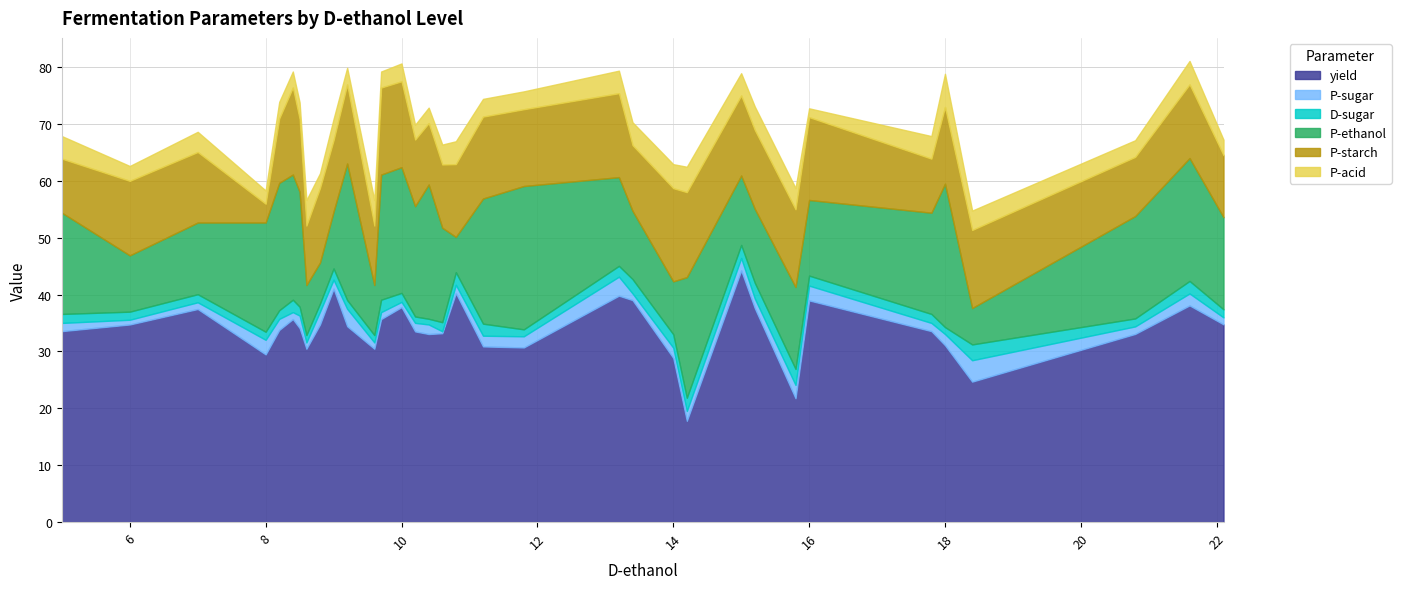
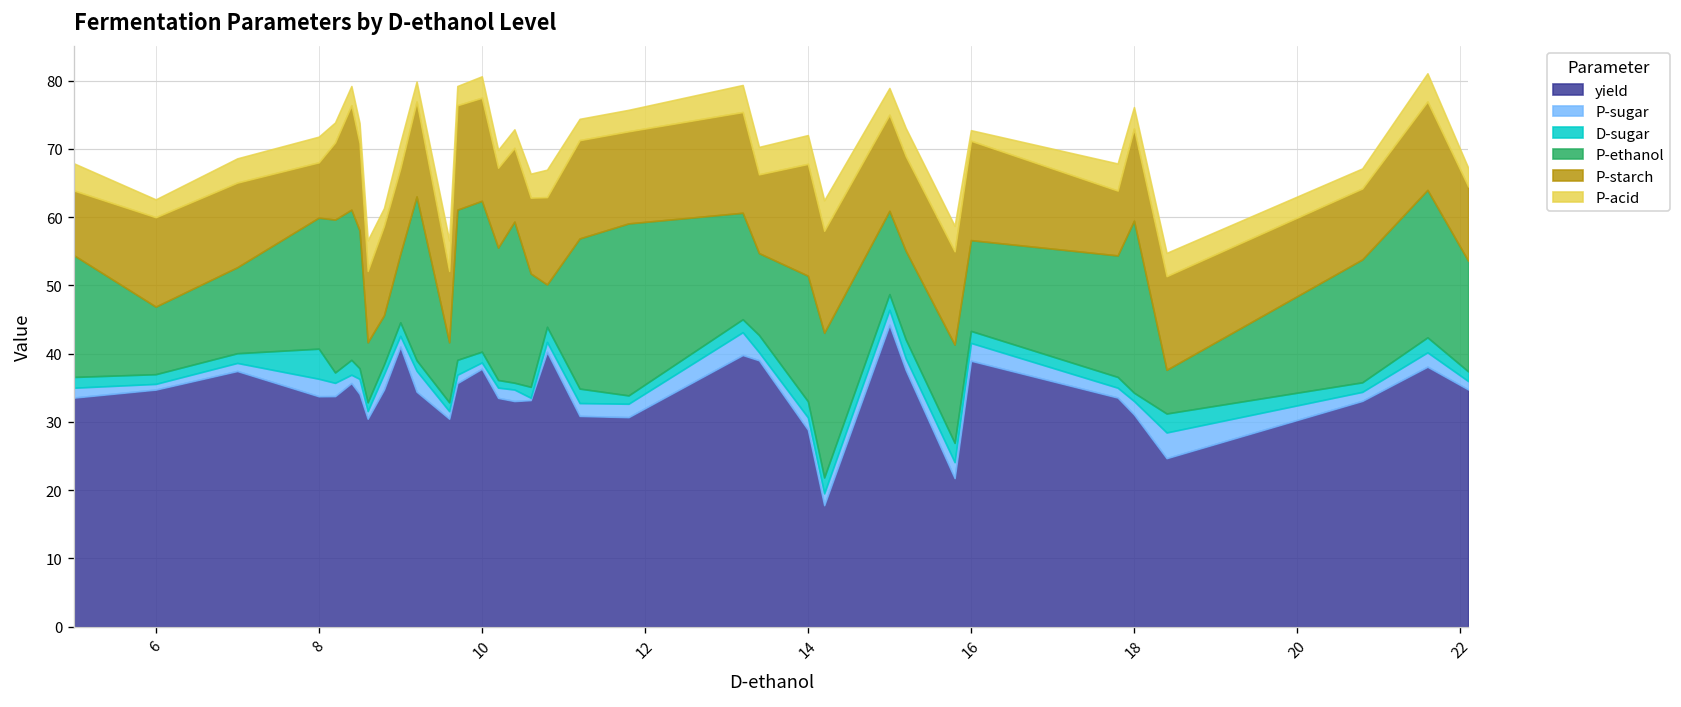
  {
    "yield": {
      "6": 35,
-     "8": 29,
+     "8": 34,
      "10": 38,
      "14": 29,
      "16": 39,
      "18": 31
    },
    "P-sugar": {
      "6": 1,
      "8": 3,
      "10": 1,
      "14": 2,
      "16": 3,
      "18": 2
    },
    "D-sugar": {
      "6": 1,
-     "8": 1,
+     "8": 4,
      "10": 2,
      "14": 2,
      "16": 2,
      "18": 1
    },
    "P-ethanol": {
      "6": 10,
      "8": 19,
      "10": 22,
-     "14": 9,
+     "14": 18,
      "16": 13,
      "18": 25
    },
    "P-starch": {
      "6": 13,
-     "8": 3,
+     "8": 8,
      "10": 15,
      "14": 16,
      "16": 15,
      "18": 14
    },
    "P-acid": {
      "6": 3,
-     "8": 2,
+     "8": 4,
      "10": 3,
      "14": 4,
      "16": 2,
-     "18": 6
+     "18": 3
    }
  }
